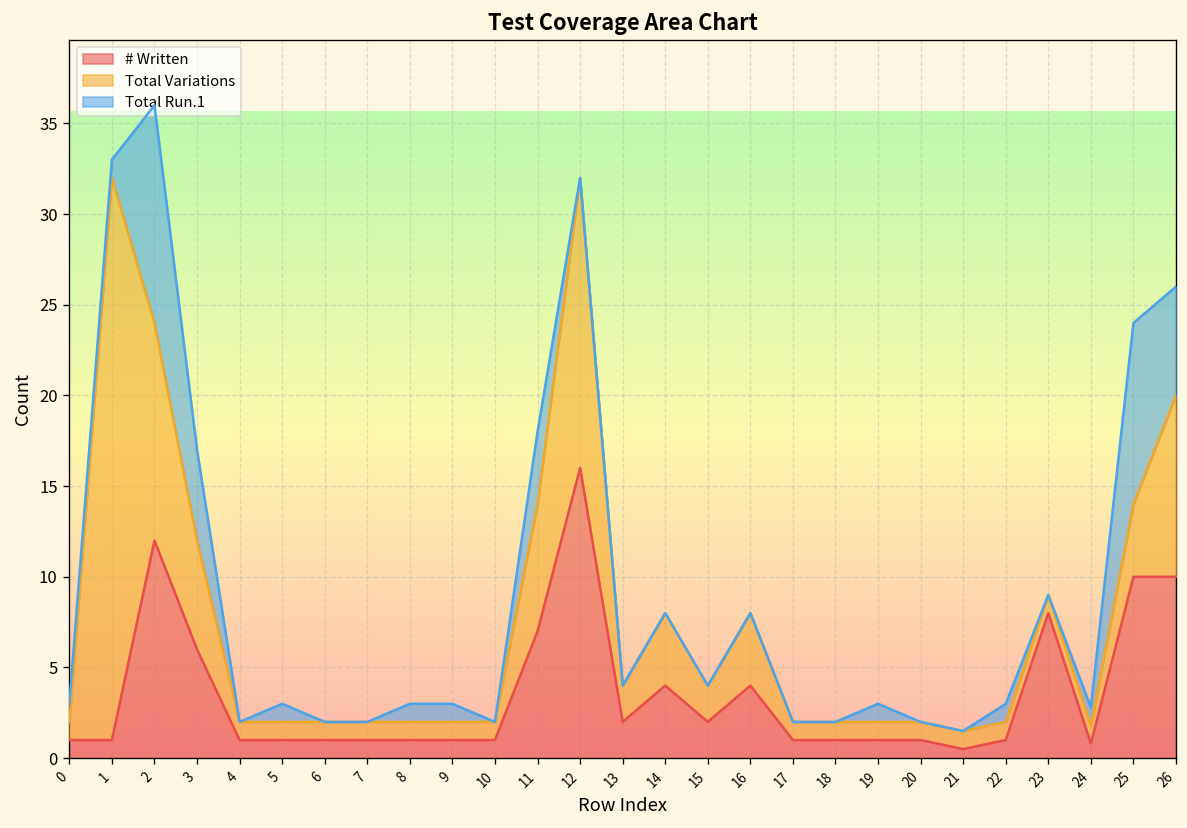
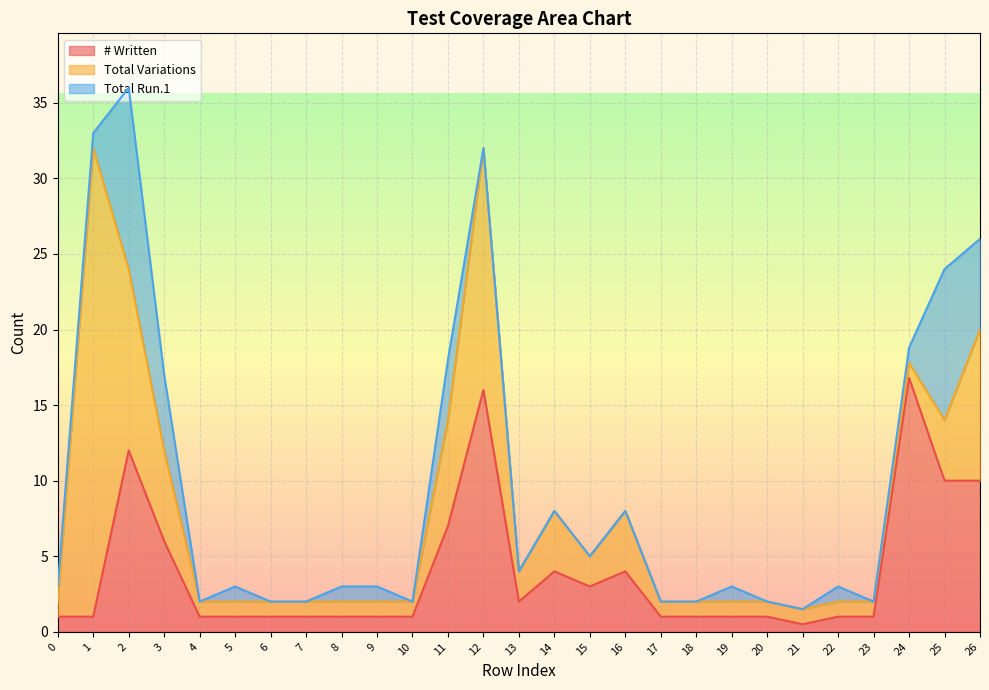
  {
    "# Written": {
      "0": 1.0,
      "1": 1.0,
      "2": 12.0,
      "3": 6.0,
      "4": 1.0,
      "5": 1.0,
      "6": 1.0,
      "7": 1.0,
      "8": 1.0,
      "9": 1.0,
      "10": 1.0,
      "11": 7.0,
      "12": 16.0,
      "13": 2.0,
      "14": 4.0,
-     "15": 2,
+     "15": 3,
      "16": 4.0,
      "17": 1.0,
      "18": 1.0,
      "19": 1.0,
      "20": 1.0,
      "21": 0.5,
      "22": 1.0,
-     "23": 8,
-     "24": 0.8,
+     "23": 1,
+     "24": 16.8,
      "25": 10.0,
      "26": 10.0
    },
    "Total Variations": {
      "0": 1.0,
      "1": 31.0,
      "2": 12.0,
      "3": 6.0,
      "5": 1.0,
      "8": 1.0,
      "9": 1.0,
      "11": 7.0,
      "19": 1.0,
      "22": 1.0,
      "24": 1.0,
      "25": 4.0,
      "26": 10.0
    },
    "Total Run.1": {
      "0": 1.0,
      "1": 1.0,
      "3": 5.0,
      "5": 1.0,
      "8": 1.0,
      "9": 1.0,
      "11": 4.0,
      "19": 1.0,
      "22": 1.0,
      "24": 1.0,
      "25": 10.0,
      "26": 6.0
    }
  }
